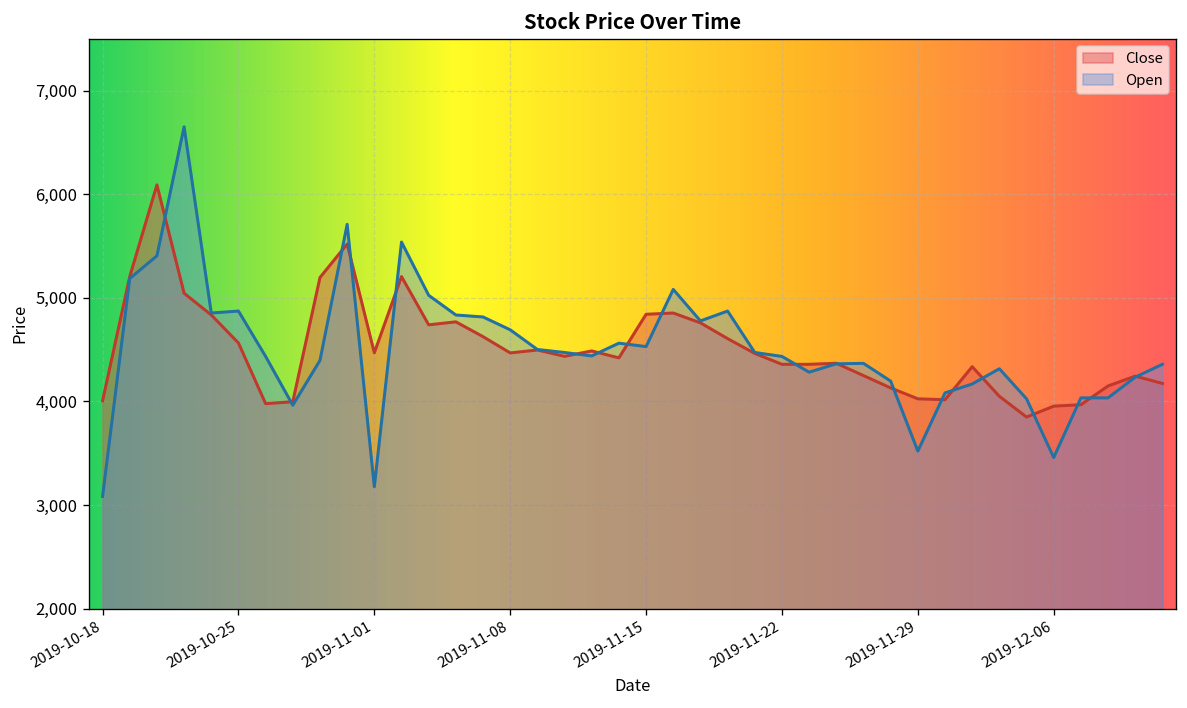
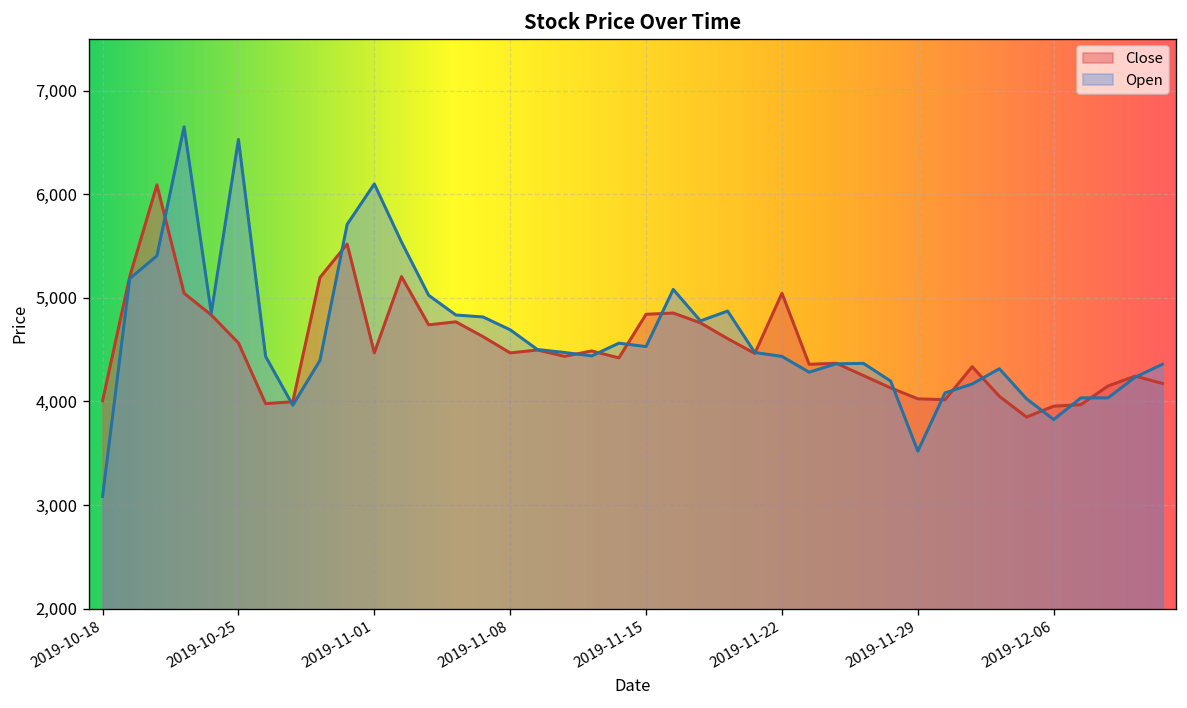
  {
    "Close": {
      "2019-10-18": "4,000",
      "2019-10-25": "4,600",
      "2019-11-01": "4,500",
      "2019-11-08": "4,500",
      "2019-11-15": "4,800",
-     "2019-11-22": "4,400",
+     "2019-11-22": "5,000",
      "2019-11-29": "4,000",
      "2019-12-06": "4,000"
    },
    "Open": {
      "2019-10-18": "3,100",
-     "2019-10-25": "4,900",
-     "2019-11-01": "3,200",
+     "2019-10-25": "6,500",
+     "2019-11-01": "6,100",
      "2019-11-08": "4,700",
      "2019-11-15": "4,500",
      "2019-11-22": "4,400",
      "2019-11-29": "3,500",
-     "2019-12-06": "3,500"
+     "2019-12-06": "3,800"
    }
  }
